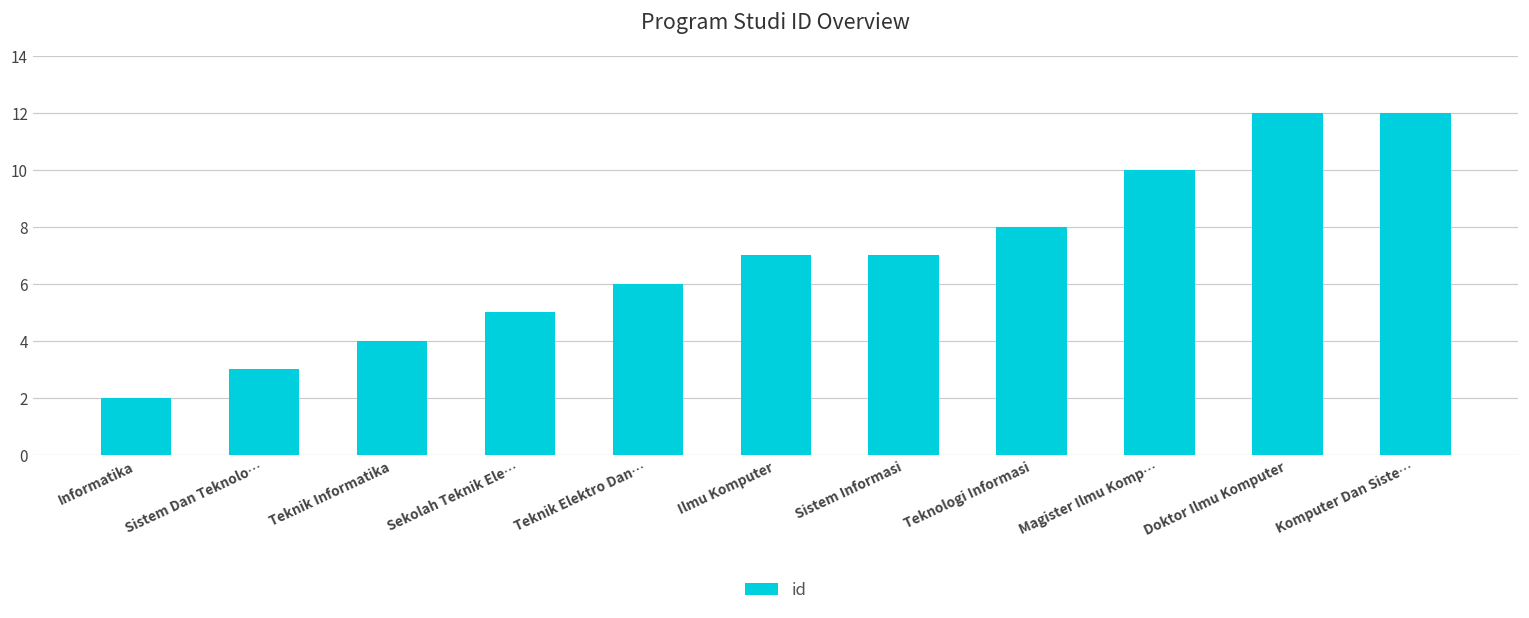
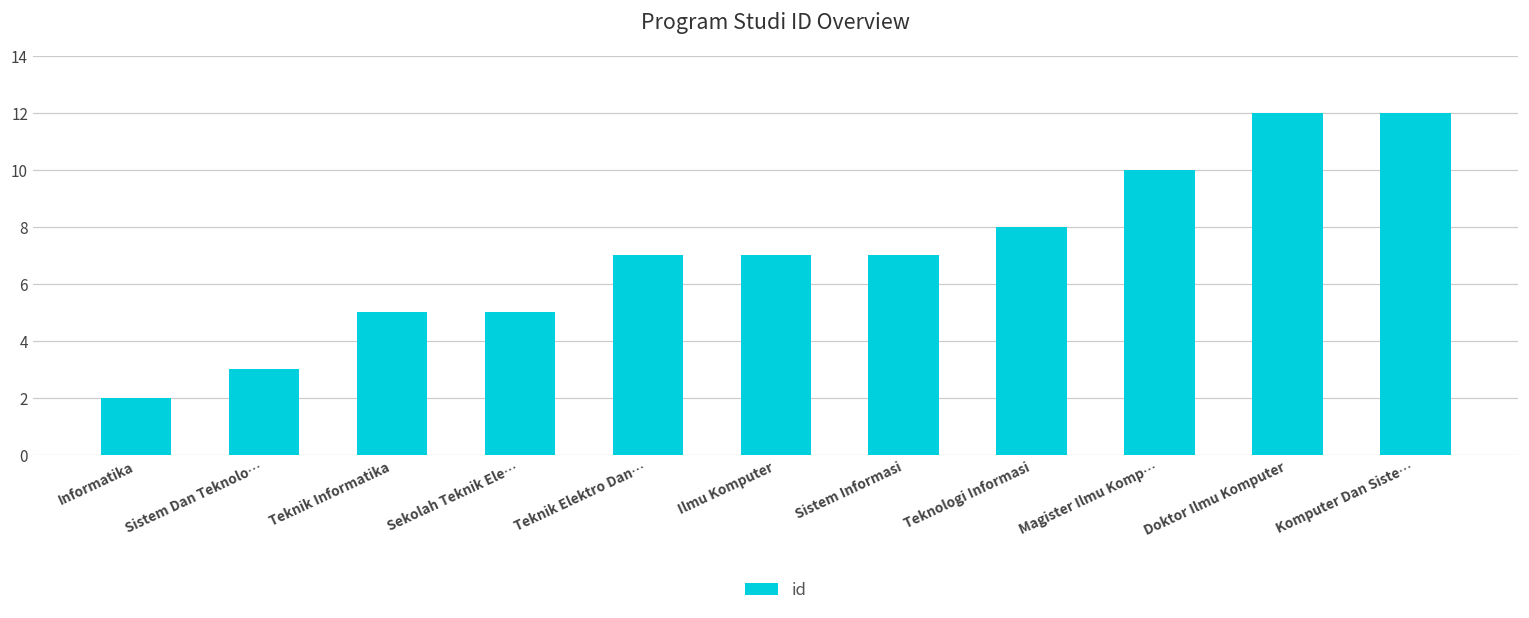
  {
    "Informatika": 2,
    "Sistem Dan Teknolo…": 3,
-   "Teknik Informatika": 4,
+   "Teknik Informatika": 5,
    "Sekolah Teknik Ele…": 5,
-   "Teknik Elektro Dan…": 6,
+   "Teknik Elektro Dan…": 7,
    "Ilmu Komputer": 7,
    "Sistem Informasi": 7,
    "Teknologi Informasi": 8,
    "Magister Ilmu Komp…": 10,
    "Doktor Ilmu Komputer": 12,
    "Komputer Dan Siste…": 12
  }
